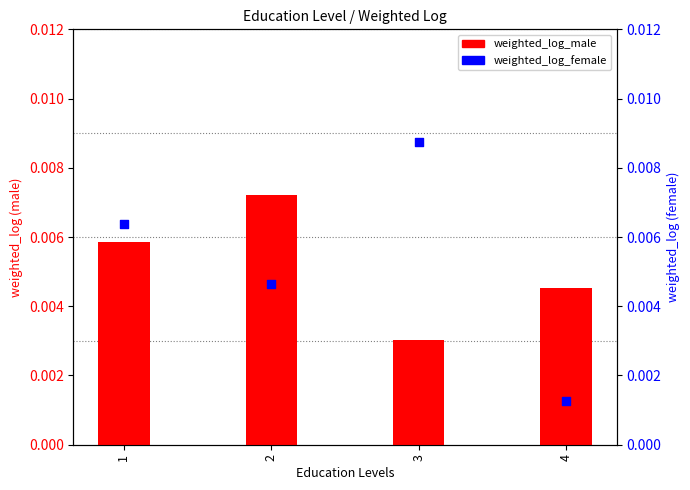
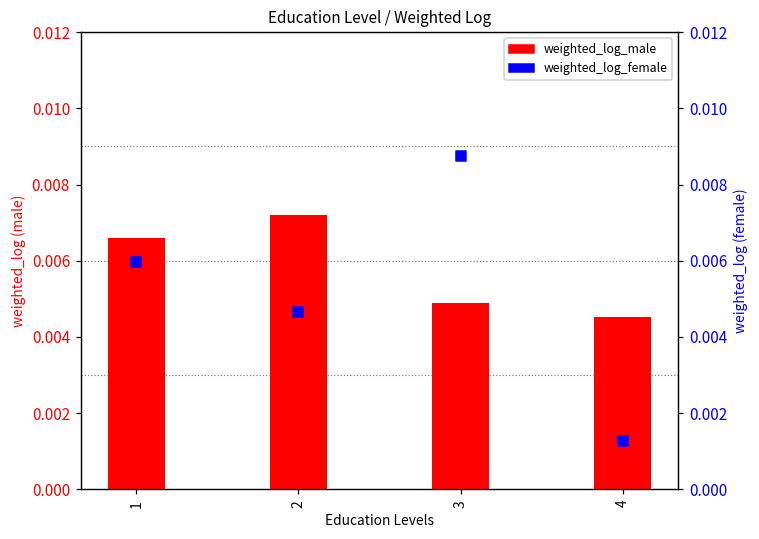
  {
    "weighted_log_male": {
-     "1": 0.0059,
+     "1": 0.0066,
      "2": 0.0072,
-     "3": 0.0030,
+     "3": 0.0049,
      "4": 0.0045
    },
    "weighted_log_female": {
-     "1": 0.0064
+     "1": 0.0060
    }
  }
